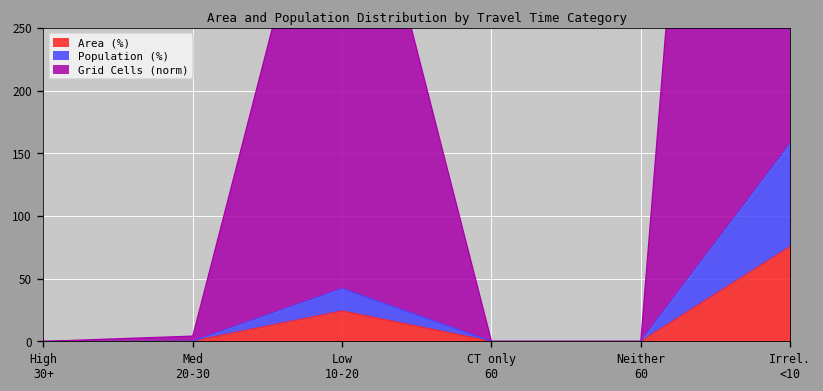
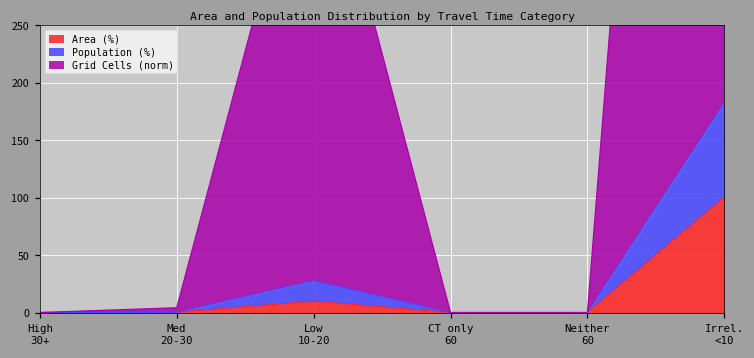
  {
    "Area (%)": {
-     "Low 10-20": 24,
-     "Irrel. <10": 76
+     "Low 10-20": 10,
+     "Irrel. <10": 100
    },
    "Population (%)": {
      "Low 10-20": 18,
      "Irrel. <10": 82
    },
    "Grid Cells (norm)": {
      "Med 20-30": 4
    }
  }
